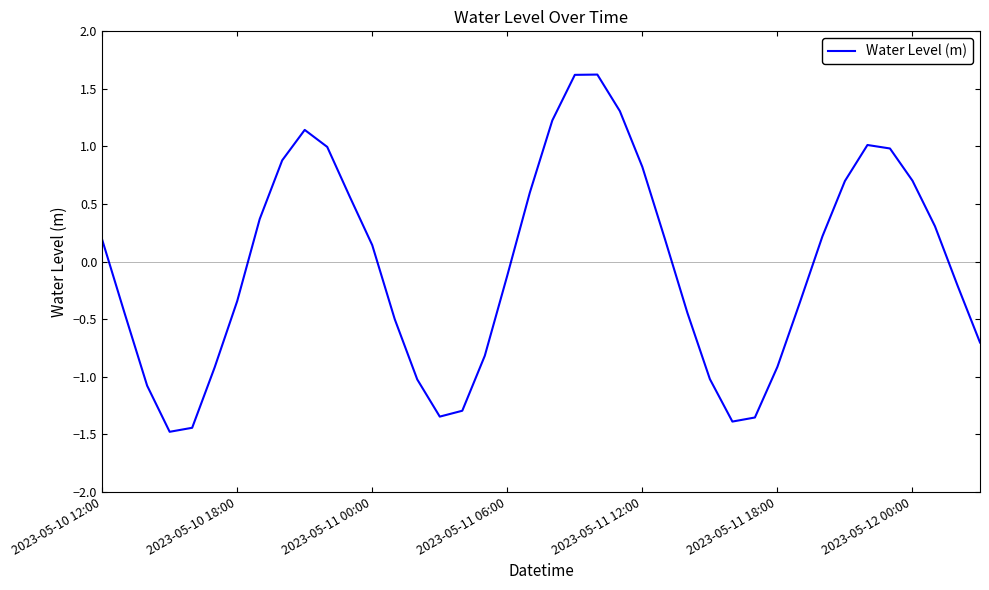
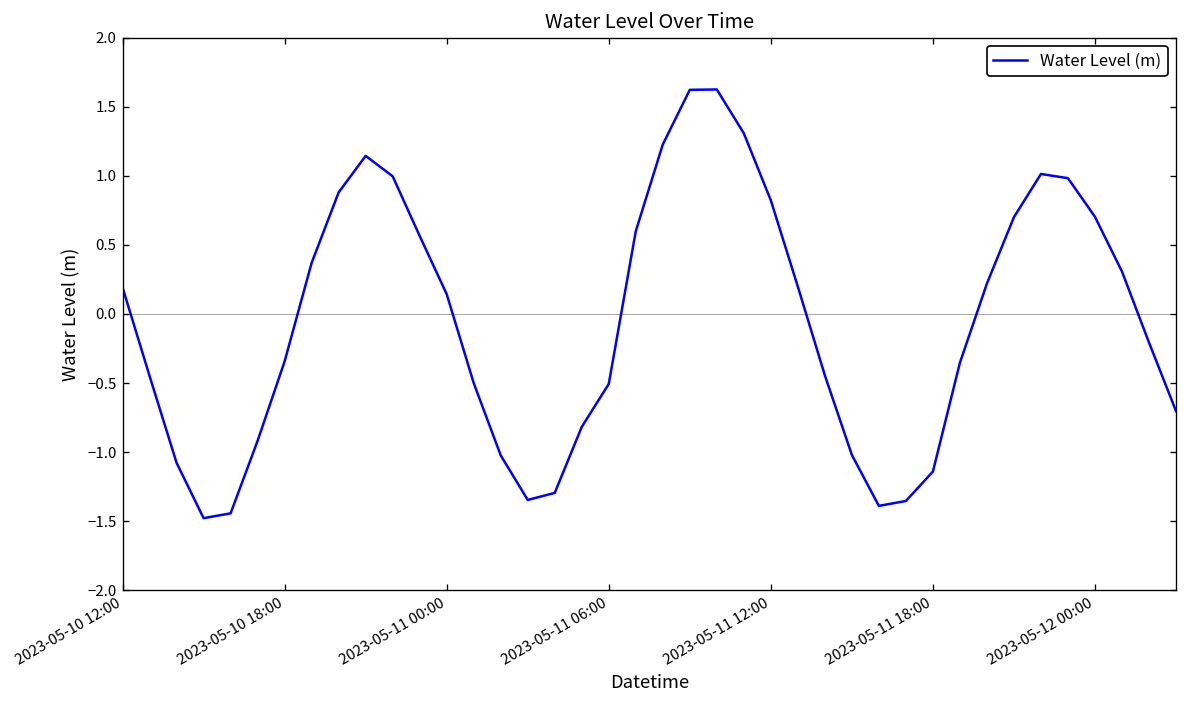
  {
    "2023-05-10 12:00": 0.19,
    "2023-05-10 18:00": -0.34,
    "2023-05-11 00:00": 0.14,
-   "2023-05-11 06:00": -0.12,
+   "2023-05-11 06:00": -0.51,
    "2023-05-11 12:00": 0.82,
-   "2023-05-11 18:00": -0.91,
+   "2023-05-11 18:00": -1.14,
    "2023-05-12 00:00": 0.70
  }
